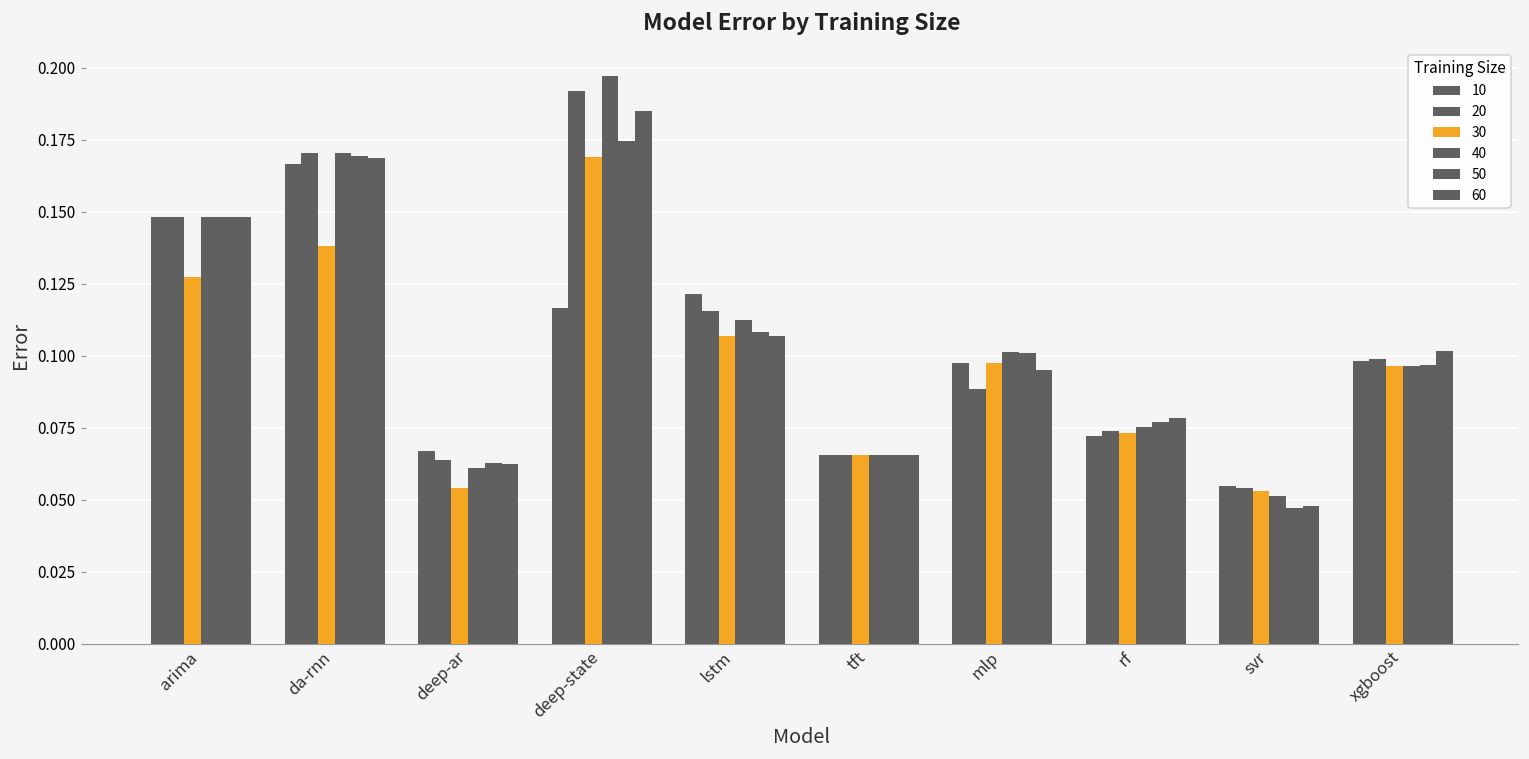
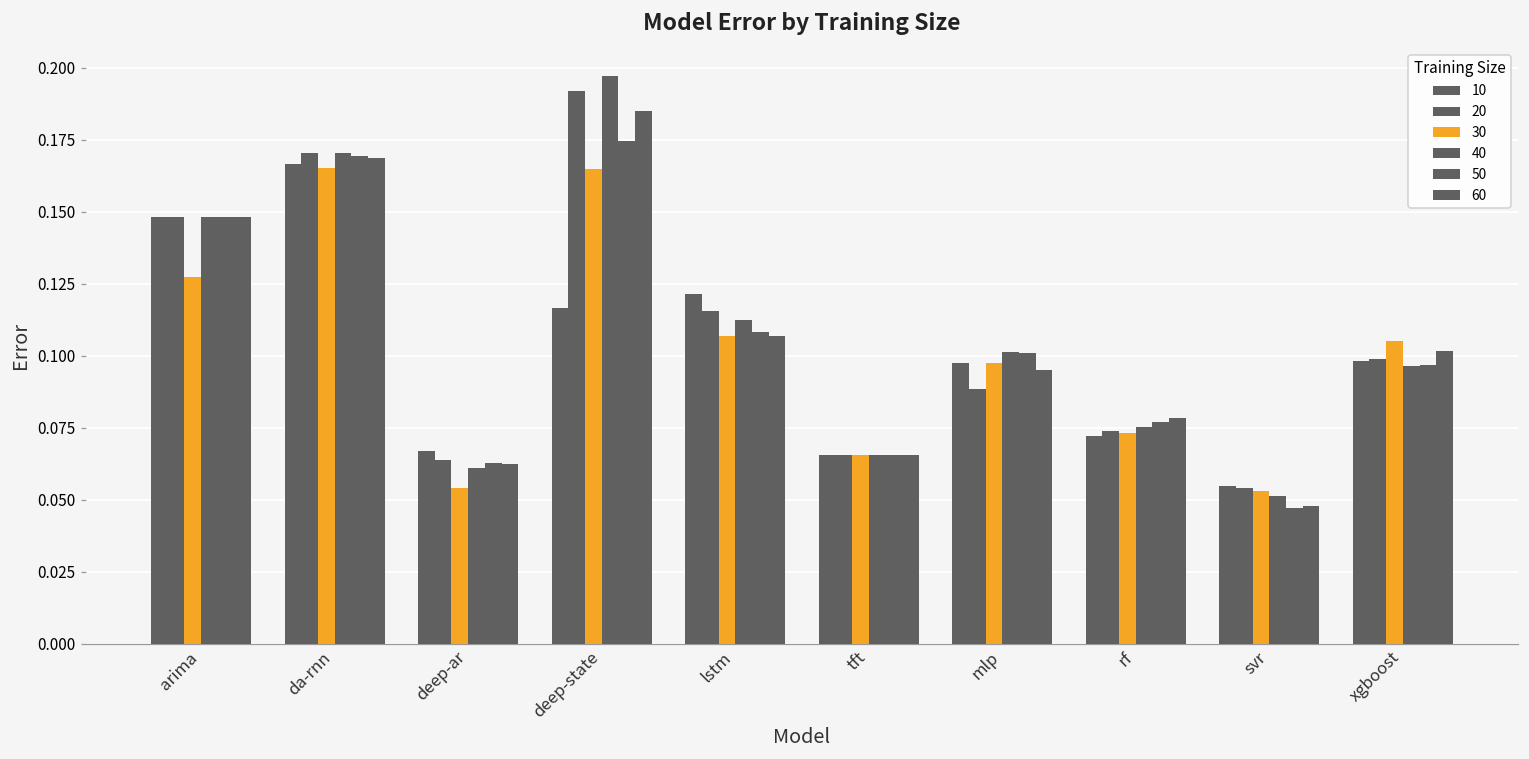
  {
    "30": {
      "arima": 0.127,
-     "da-rnn": 0.138,
+     "da-rnn": 0.165,
      "deep-ar": 0.054,
-     "deep-state": 0.169,
+     "deep-state": 0.165,
      "lstm": 0.107,
      "tft": 0.066,
      "mlp": 0.098,
      "rf": 0.073,
      "svr": 0.053,
-     "xgboost": 0.096
+     "xgboost": 0.105
    }
  }
